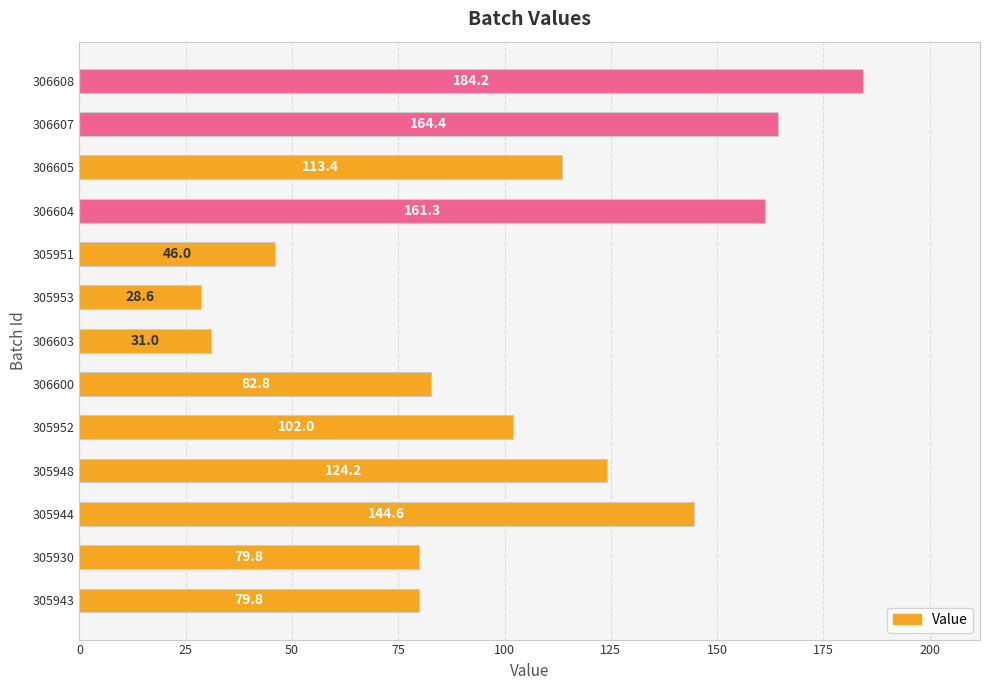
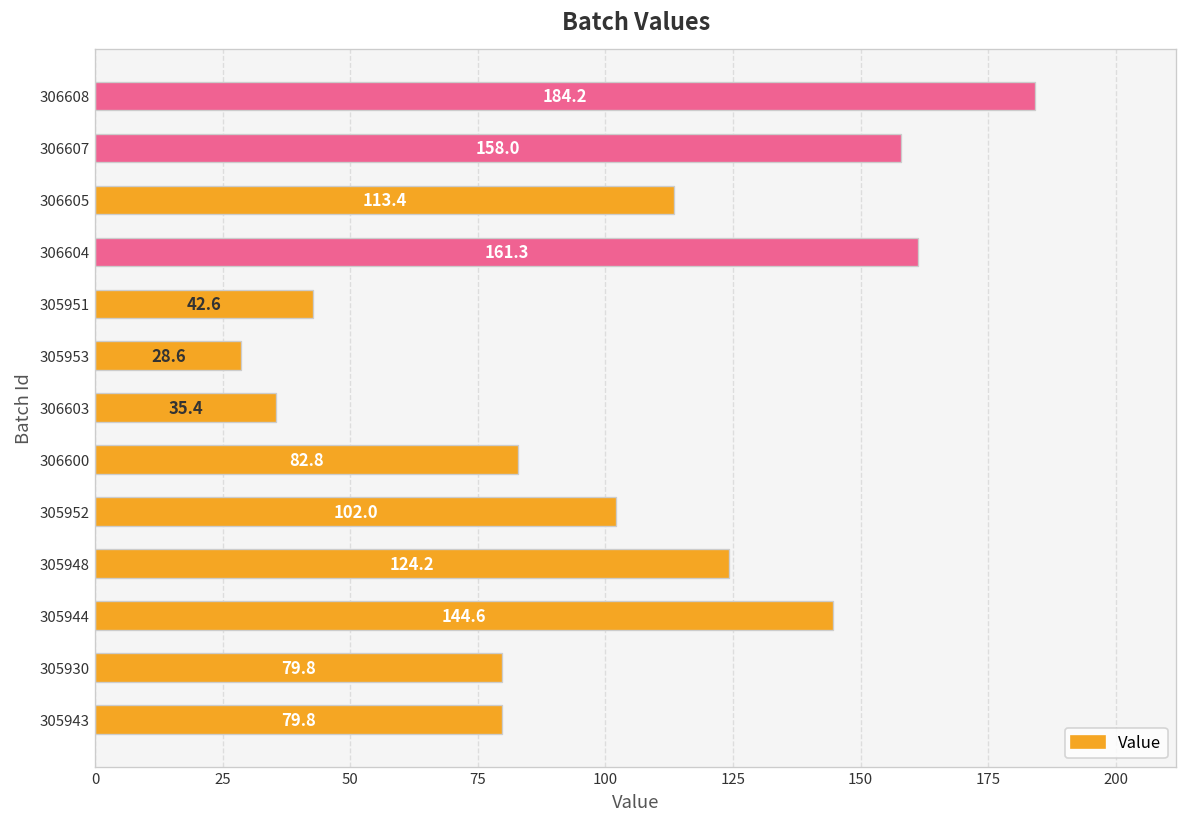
  {
    "306608": 184.2,
-   "306607": 164.4,
+   "306607": 158.0,
    "306605": 113.4,
    "306604": 161.3,
-   "305951": 46.0,
+   "305951": 42.6,
    "305953": 28.6,
-   "306603": 31.0,
+   "306603": 35.4,
    "306600": 82.8,
    "305952": 102.0,
    "305948": 124.2,
    "305944": 144.6,
    "305930": 79.8,
    "305943": 79.8
  }
